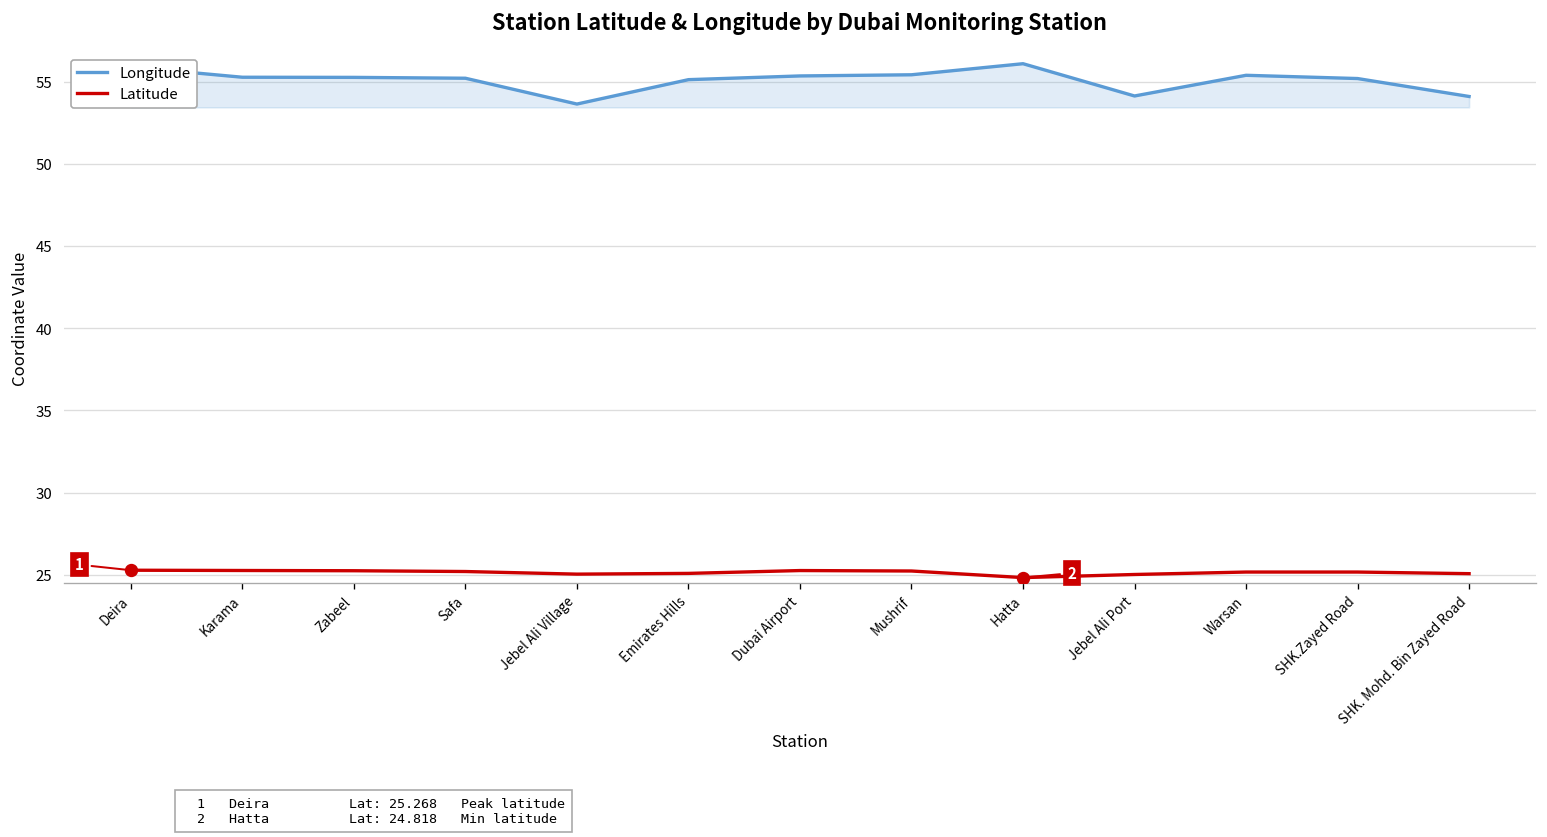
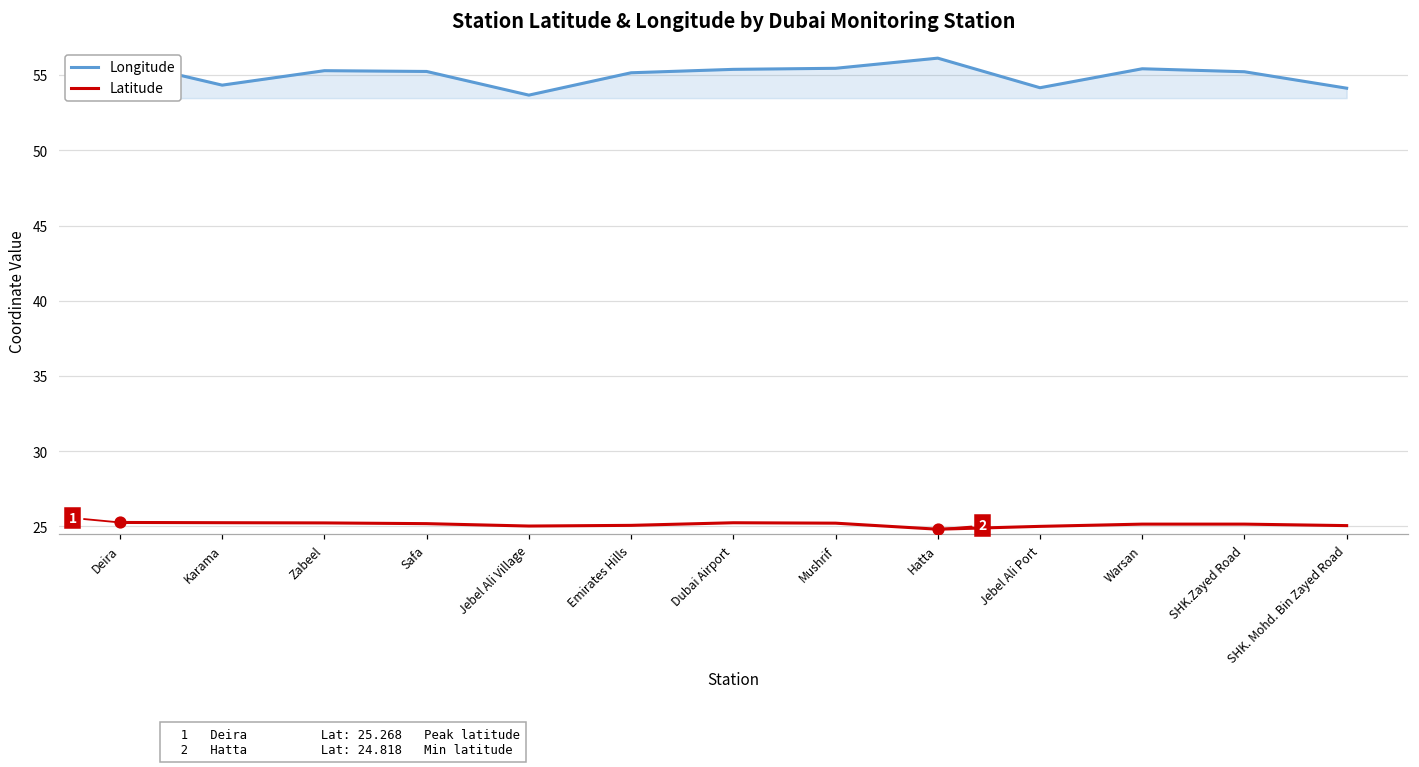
  {
    "Longitude": {
-     "Karama": 55.3,
+     "Karama": 54.3,
      "Zabeel": 55.3,
      "Safa": 55.2,
      "Jebel Ali Village": 53.7,
      "Emirates Hills": 55.2,
      "Dubai Airport": 55.4,
      "Mushrif": 55.5,
      "Hatta": 56.1,
      "Jebel Ali Port": 54.2,
      "Warsan": 55.4,
      "SHK.Zayed Road": 55.2,
      "SHK. Mohd. Bin Zayed Road": 54.1
    }
  }
